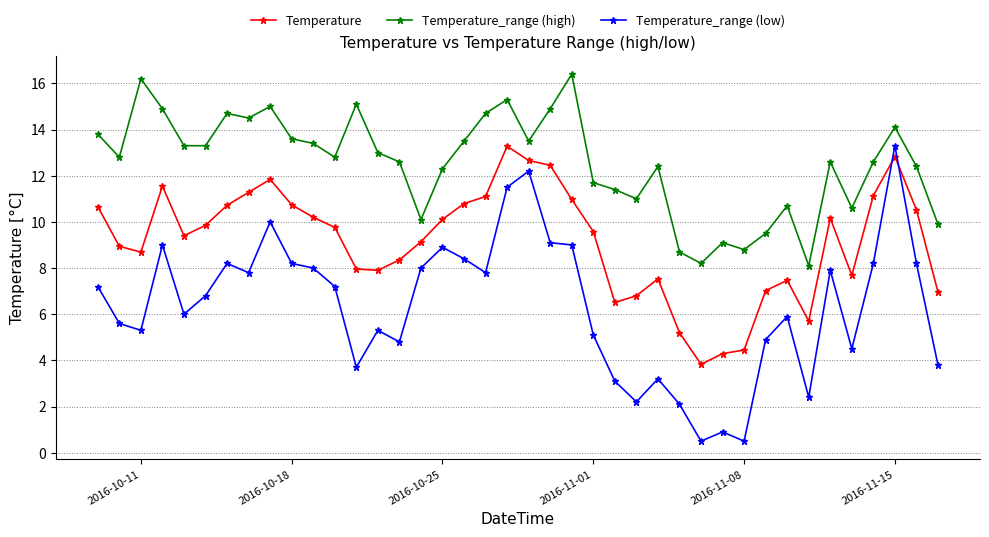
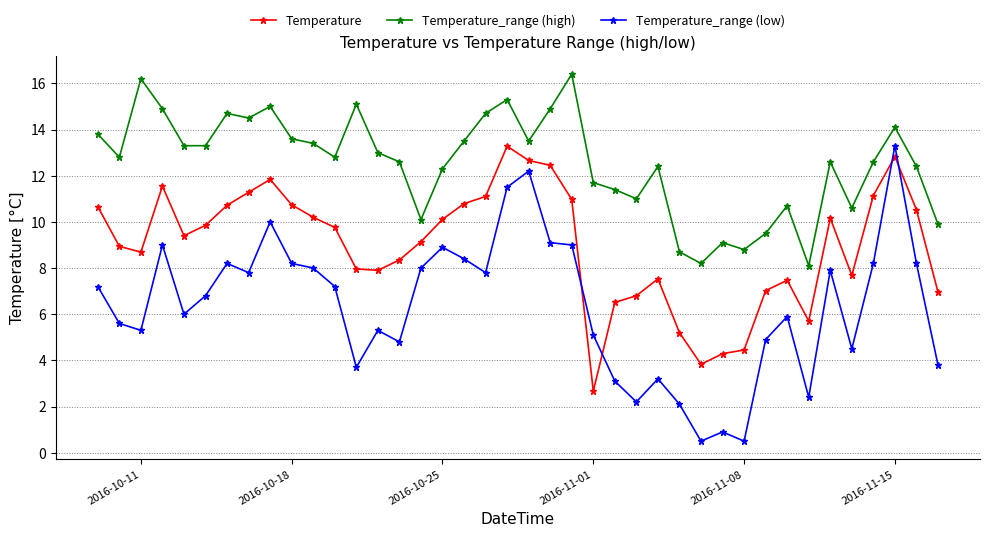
  {
    "Temperature": {
      "2016-10-11": 8.7,
      "2016-10-18": 10.7,
      "2016-10-25": 10.1,
-     "2016-11-01": 9.6,
+     "2016-11-01": 2.7,
      "2016-11-08": 4.5,
      "2016-11-15": 12.8
    },
    "Temperature_range (high)": {
      "2016-10-11": 16.2,
      "2016-10-18": 13.6,
      "2016-10-25": 12.3,
      "2016-11-01": 11.7,
      "2016-11-08": 8.8,
      "2016-11-15": 14.1
    },
    "Temperature_range (low)": {
      "2016-10-11": 5.3,
      "2016-10-18": 8.2,
      "2016-10-25": 8.9,
      "2016-11-01": 5.1,
      "2016-11-08": 0.5,
      "2016-11-15": 13.3
    }
  }
